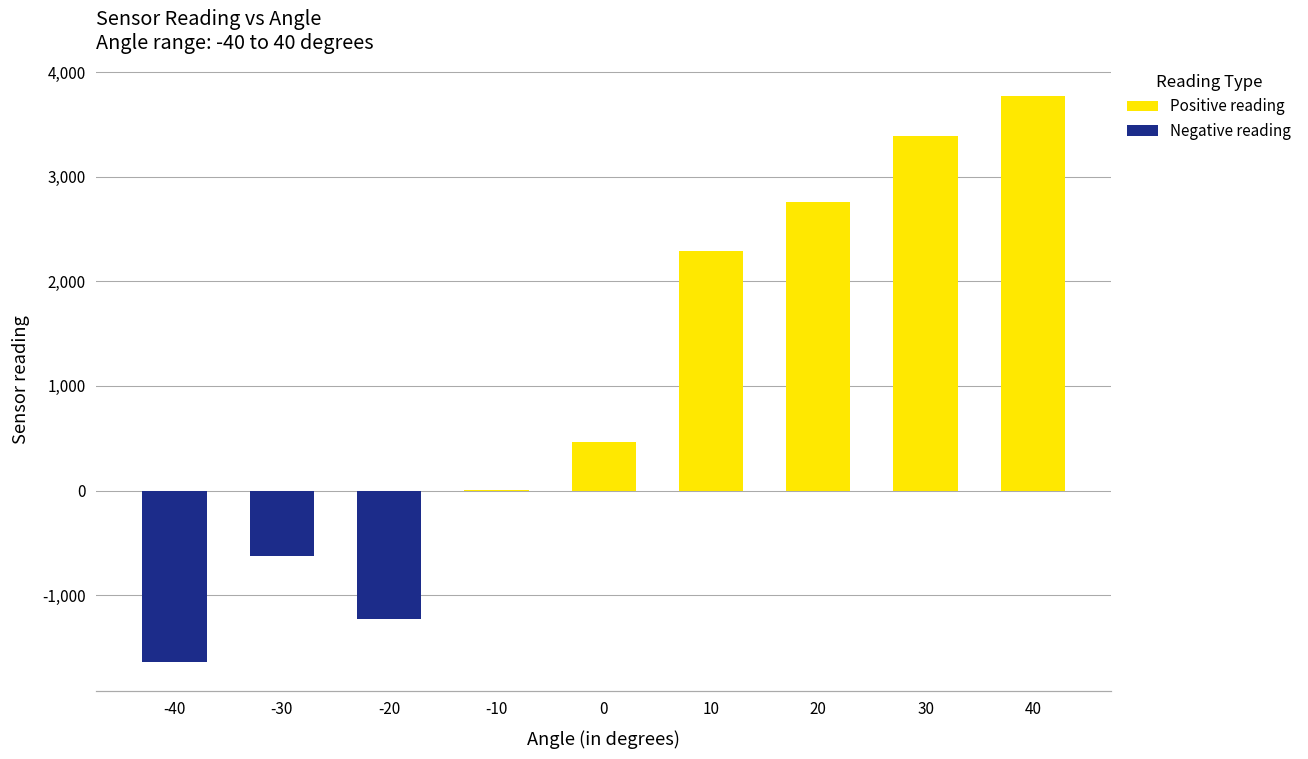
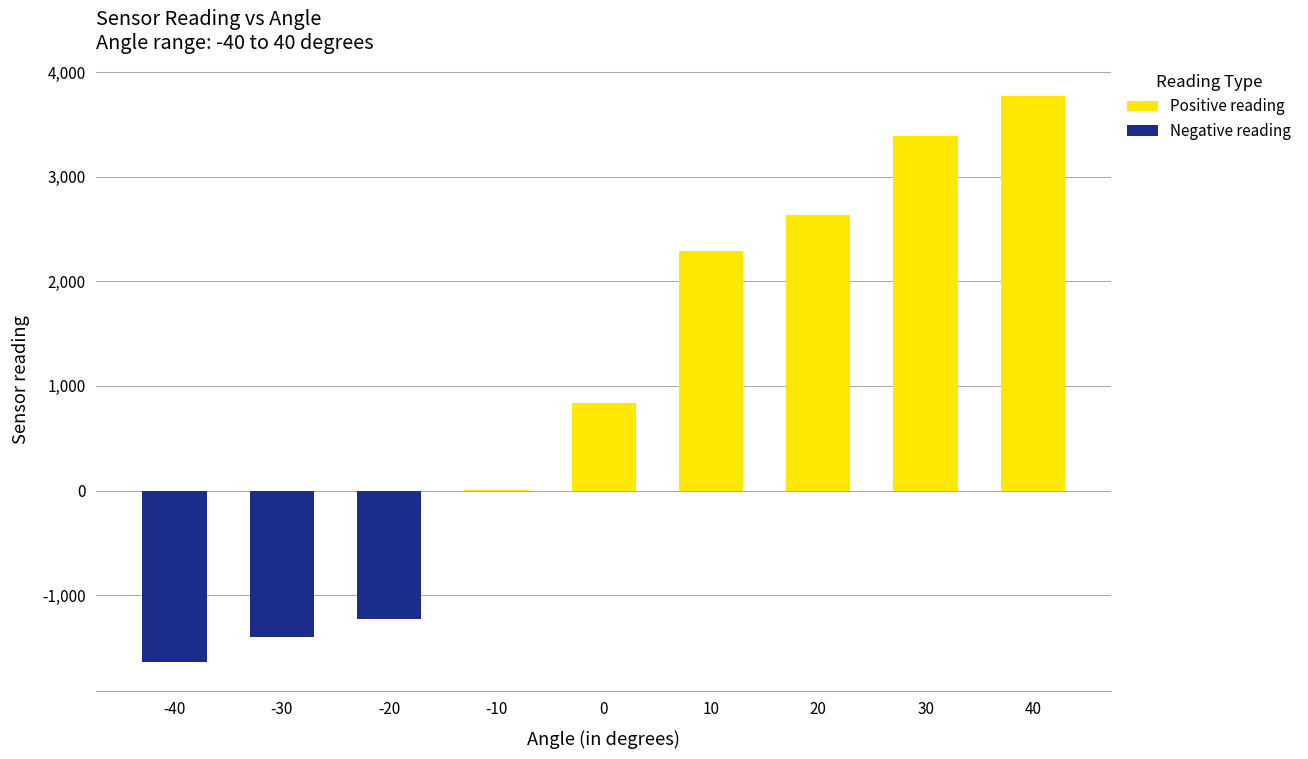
  {
    "-40": "-1,600",
-   "-30": "-600",
+   "-30": "-1,400",
    "-20": "-1,200",
-   "0": "500",
+   "0": "800",
    "10": "2,300",
-   "20": "2,800",
+   "20": "2,600",
    "30": "3,400",
    "40": "3,800"
  }
